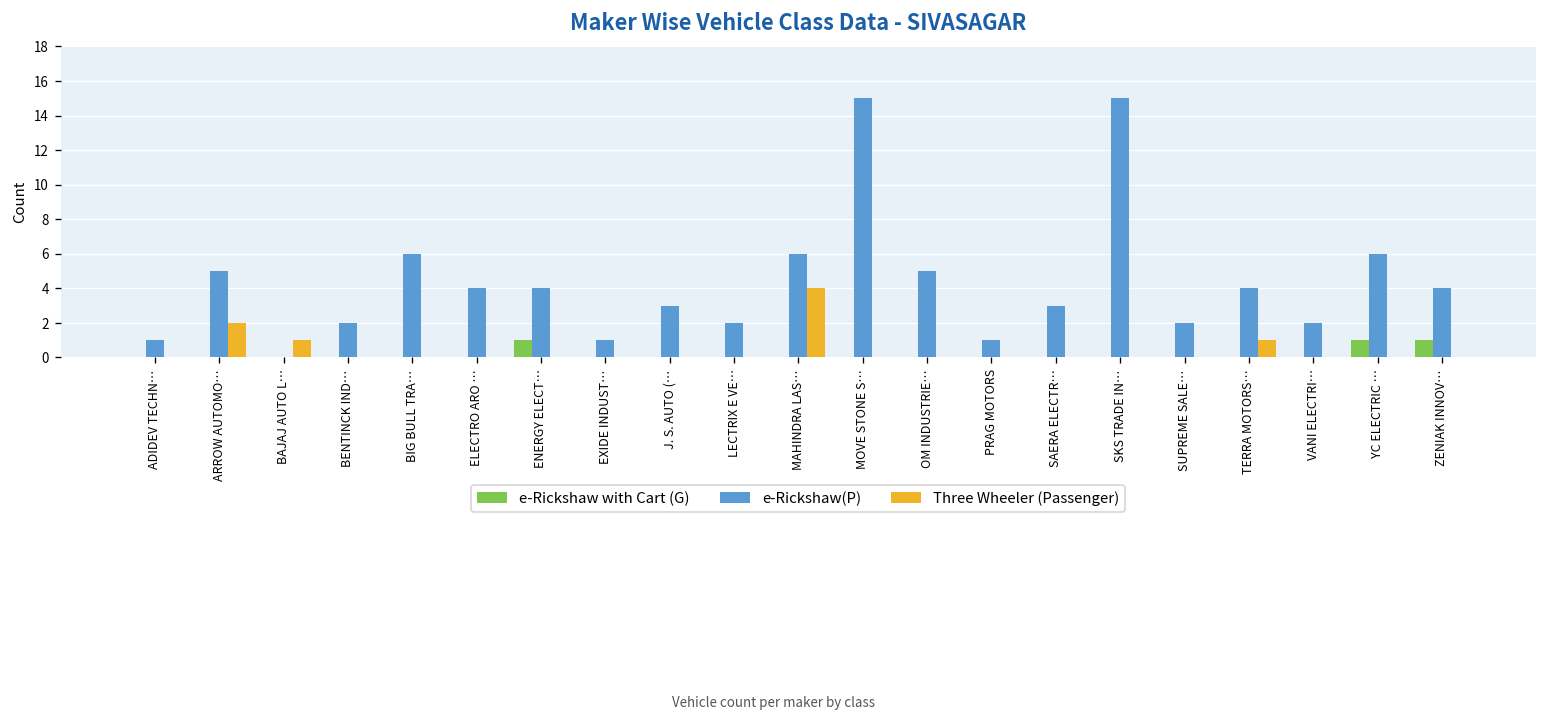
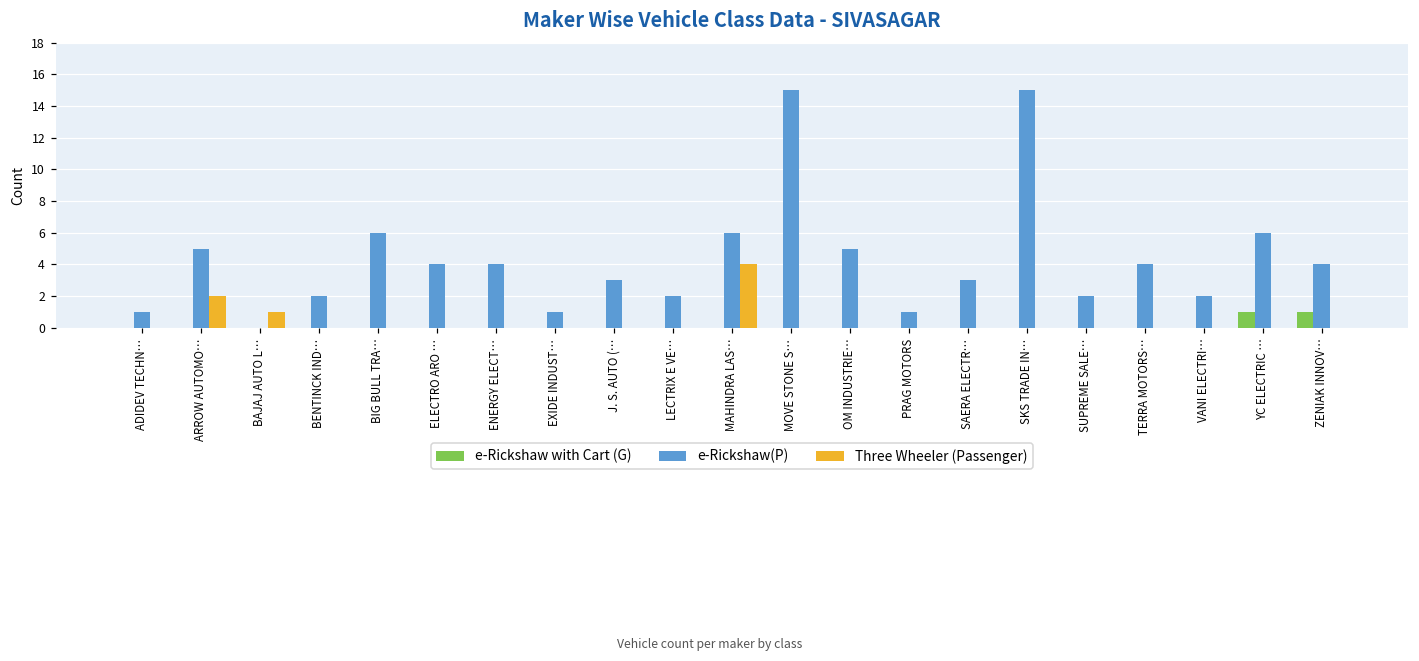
  {
    "e-Rickshaw with Cart (G)": {
      "ADIDEV TECHN…": 0,
      "ARROW AUTOMO…": 0,
      "BAJAJ AUTO L…": 0,
      "BENTINCK IND…": 0,
      "BIG BULL TRA…": 0,
      "ELECTRO ARO …": 0,
-     "ENERGY ELECT…": 1,
+     "ENERGY ELECT…": 0,
      "EXIDE INDUST…": 0,
      "J. S. AUTO (…": 0,
      "LECTRIX E VE…": 0,
      "MAHINDRA LAS…": 0,
      "MOVE STONE S…": 0,
      "OM INDUSTRIE…": 0,
      "PRAG MOTORS": 0,
      "SAERA ELECTR…": 0,
      "SKS TRADE IN…": 0,
      "SUPREME SALE…": 0,
      "TERRA MOTORS…": 0,
      "VANI ELECTRI…": 0,
      "YC ELECTRIC …": 1,
      "ZENIAK INNOV…": 1
    },
    "e-Rickshaw(P)": {
      "ADIDEV TECHN…": 1,
      "ARROW AUTOMO…": 5,
      "BAJAJ AUTO L…": 0,
      "BENTINCK IND…": 2,
      "BIG BULL TRA…": 6,
      "ELECTRO ARO …": 4,
      "ENERGY ELECT…": 4,
      "EXIDE INDUST…": 1,
      "J. S. AUTO (…": 3,
      "LECTRIX E VE…": 2,
      "MAHINDRA LAS…": 6,
      "MOVE STONE S…": 15,
      "OM INDUSTRIE…": 5,
      "PRAG MOTORS": 1,
      "SAERA ELECTR…": 3,
      "SKS TRADE IN…": 15,
      "SUPREME SALE…": 2,
      "TERRA MOTORS…": 4,
      "VANI ELECTRI…": 2,
      "YC ELECTRIC …": 6,
      "ZENIAK INNOV…": 4
    },
    "Three Wheeler (Passenger)": {
      "ADIDEV TECHN…": 0,
      "ARROW AUTOMO…": 2,
      "BAJAJ AUTO L…": 1,
      "BENTINCK IND…": 0,
      "BIG BULL TRA…": 0,
      "ELECTRO ARO …": 0,
      "ENERGY ELECT…": 0,
      "EXIDE INDUST…": 0,
      "J. S. AUTO (…": 0,
      "LECTRIX E VE…": 0,
      "MAHINDRA LAS…": 4,
      "MOVE STONE S…": 0,
      "OM INDUSTRIE…": 0,
      "PRAG MOTORS": 0,
      "SAERA ELECTR…": 0,
      "SKS TRADE IN…": 0,
      "SUPREME SALE…": 0,
-     "TERRA MOTORS…": 1,
+     "TERRA MOTORS…": 0,
      "VANI ELECTRI…": 0,
      "YC ELECTRIC …": 0,
      "ZENIAK INNOV…": 0
    }
  }
